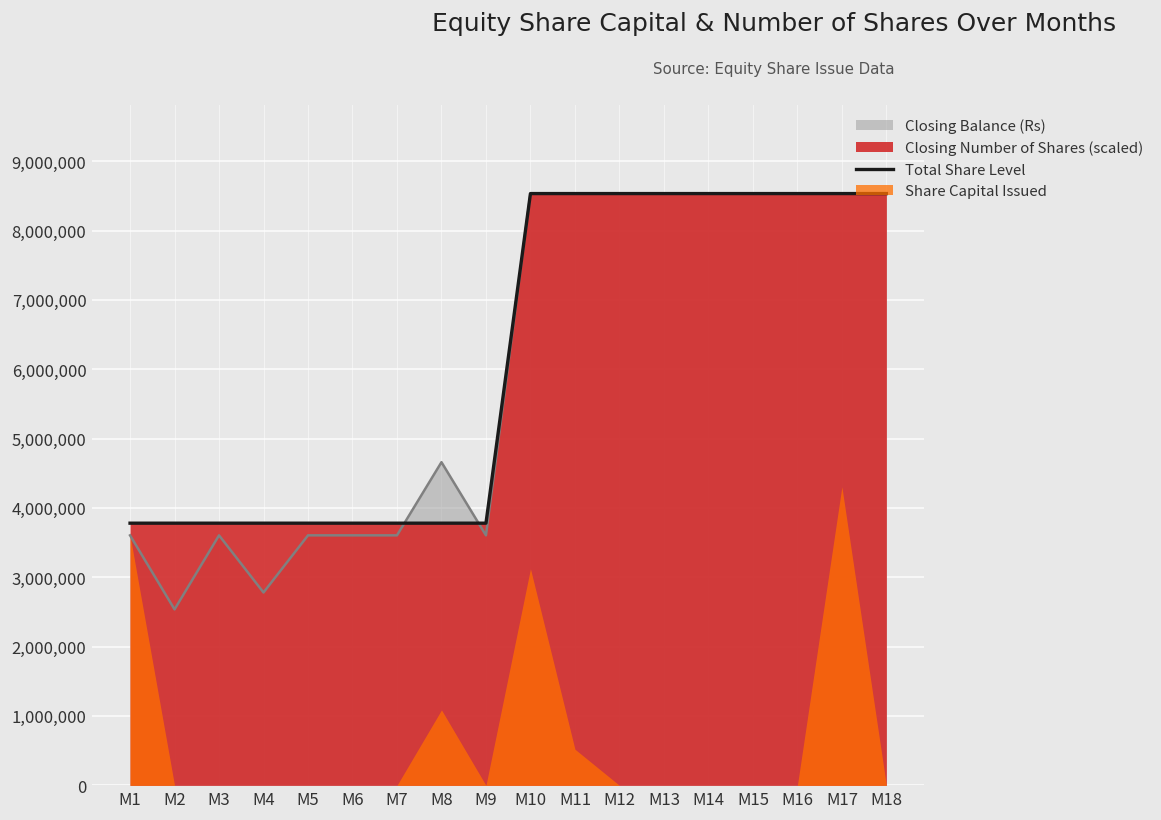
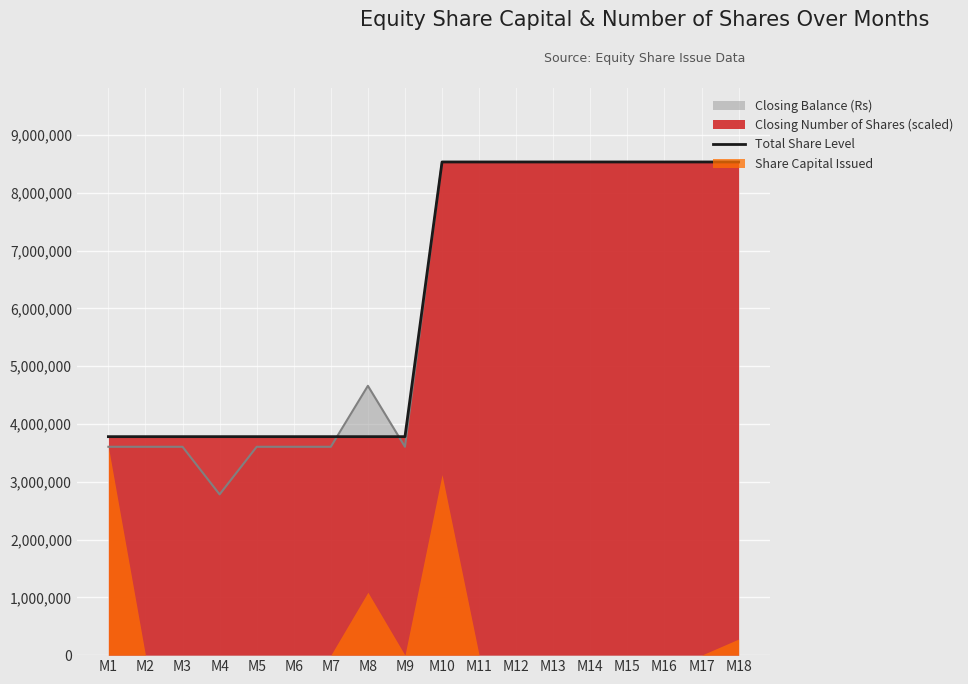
  {
    "Closing Balance (Rs)": {
-     "M2": "2,500,000",
+     "M2": "3,600,000",
      "M3": "3,600,000",
      "M4": "2,800,000",
      "M5": "3,600,000",
      "M6": "3,600,000",
      "M7": "3,600,000",
      "M8": "4,700,000",
      "M9": "3,600,000"
    },
    "Closing Number of Shares (scaled)": {
      "M1": "3,800,000",
      "M2": "3,800,000",
      "M3": "3,800,000",
      "M4": "3,800,000",
      "M5": "3,800,000",
      "M6": "3,800,000",
      "M7": "3,800,000",
      "M8": "3,800,000",
      "M9": "3,800,000"
    },
    "Share Capital Issued": {
      "M2": "0",
      "M3": "0",
      "M4": "0",
      "M5": "0",
      "M6": "0",
      "M7": "0",
      "M8": "1,100,000",
      "M9": "0",
      "M10": "3,100,000",
-     "M11": "500,000",
+     "M11": "0",
      "M12": "0",
      "M13": "0",
      "M14": "0",
      "M15": "0",
      "M16": "0",
-     "M17": "4,300,000",
-     "M18": "0"
+     "M17": "0",
+     "M18": "300,000"
    }
  }
